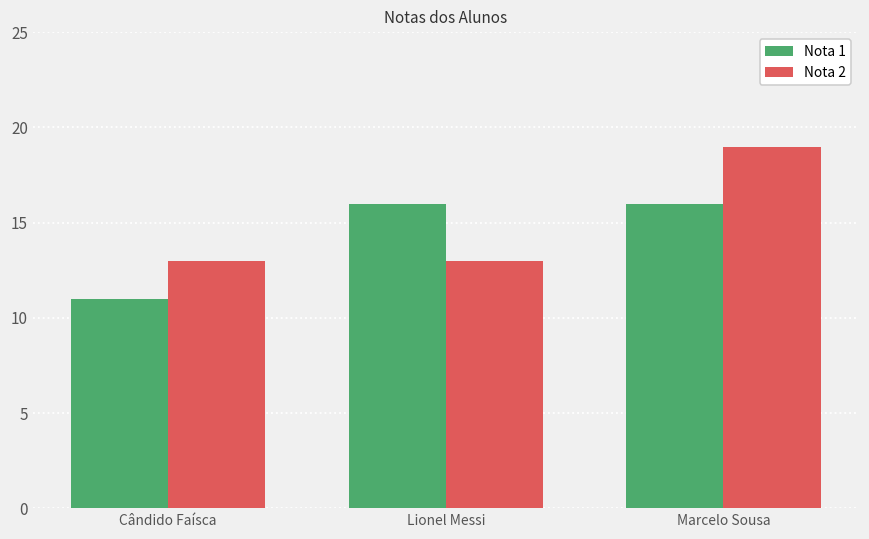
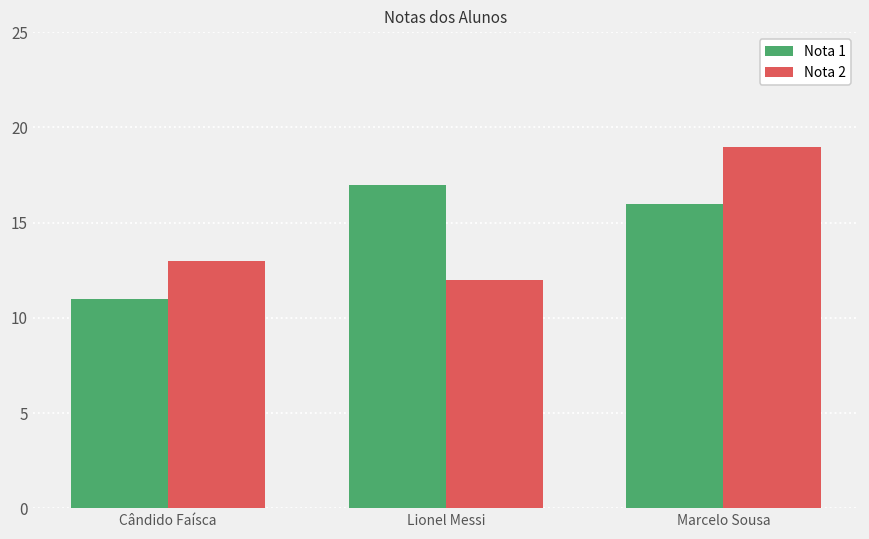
  {
    "Nota 1": {
      "Cândido Faísca": 11,
-     "Lionel Messi": 16,
+     "Lionel Messi": 17,
      "Marcelo Sousa": 16
    },
    "Nota 2": {
      "Cândido Faísca": 13,
-     "Lionel Messi": 13,
+     "Lionel Messi": 12,
      "Marcelo Sousa": 19
    }
  }
